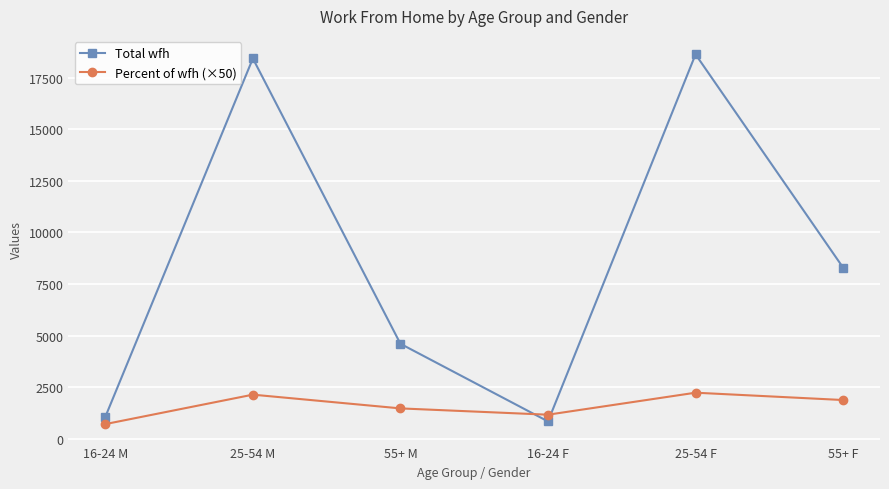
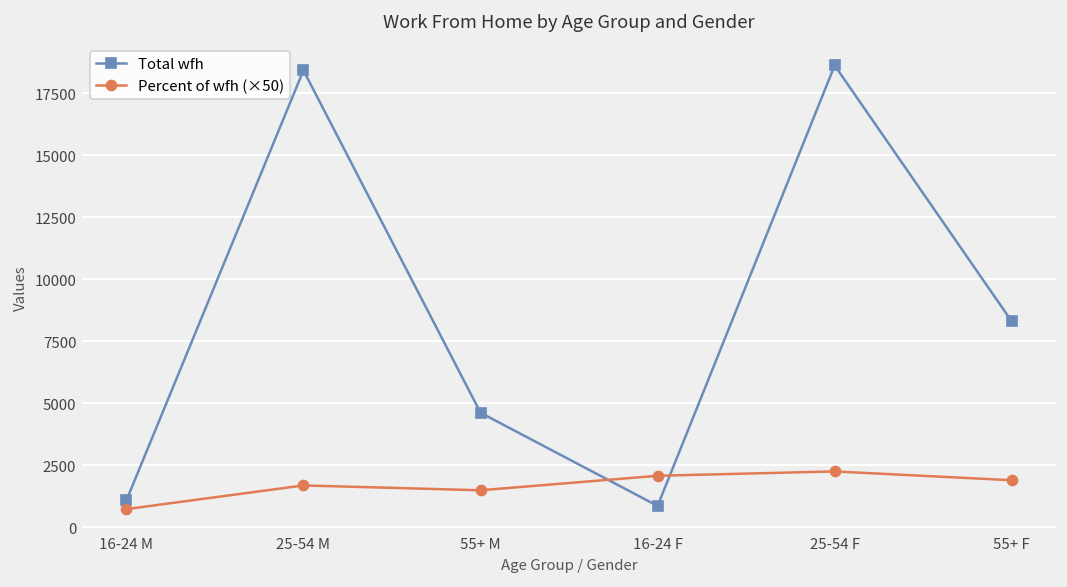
  {
    "Total wfh": {
      "16-24 M": 1100,
      "25-54 M": 18400,
      "55+ M": 4600,
      "16-24 F": 900,
      "25-54 F": 18600,
      "55+ F": 8300
    },
    "Percent of wfh (×50)": {
      "16-24 M": 700,
-     "25-54 M": 2200,
+     "25-54 M": 1700,
      "55+ M": 1500,
-     "16-24 F": 1200,
+     "16-24 F": 2100,
      "25-54 F": 2200,
      "55+ F": 1900
    }
  }
